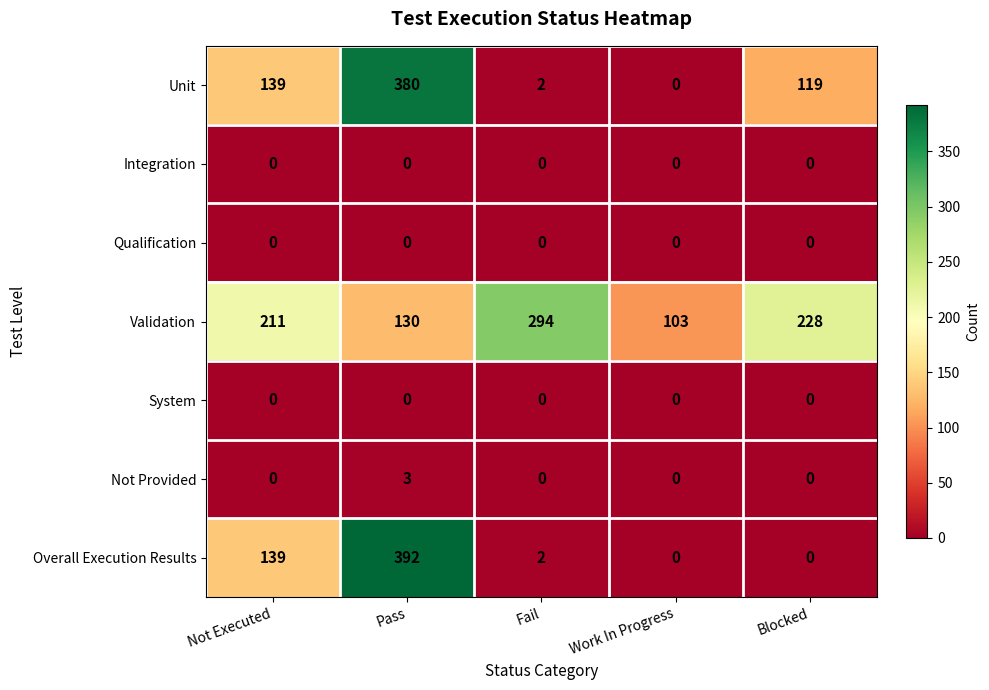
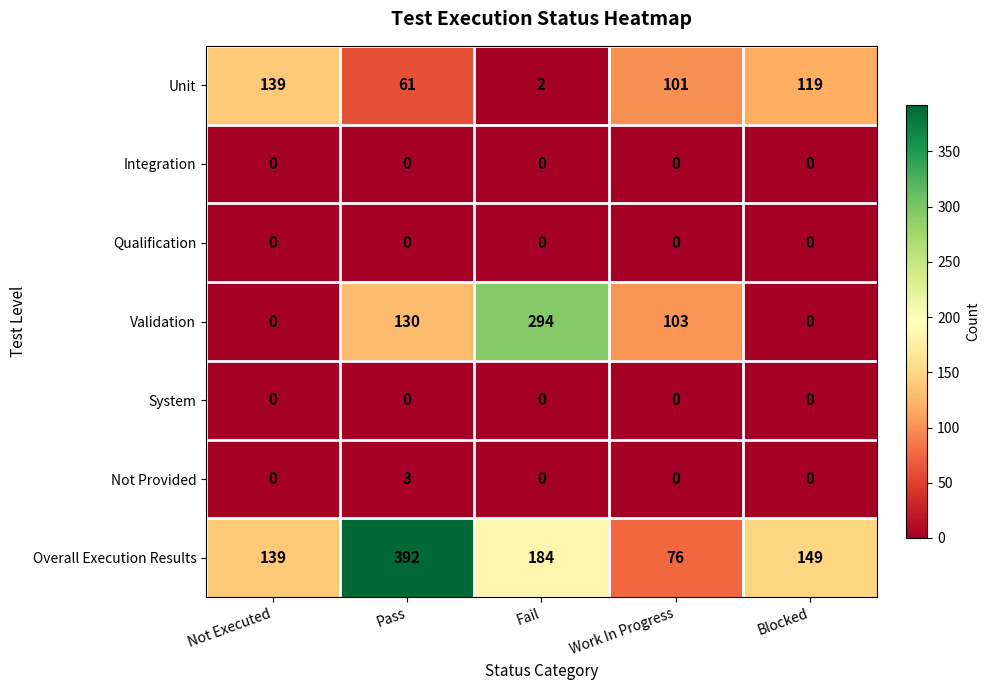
  {
    "Unit": {
      "Not Executed": 139,
-     "Pass": 380,
+     "Pass": 61,
      "Fail": 2,
-     "Work In Progress": 0,
+     "Work In Progress": 101,
      "Blocked": 119
    },
    "Integration": {
      "Not Executed": 0,
      "Pass": 0,
      "Fail": 0,
      "Work In Progress": 0,
      "Blocked": 0
    },
    "Qualification": {
      "Not Executed": 0,
      "Pass": 0,
      "Fail": 0,
      "Work In Progress": 0,
      "Blocked": 0
    },
    "Validation": {
-     "Not Executed": 211,
+     "Not Executed": 0,
      "Pass": 130,
      "Fail": 294,
      "Work In Progress": 103,
-     "Blocked": 228
+     "Blocked": 0
    },
    "System": {
      "Not Executed": 0,
      "Pass": 0,
      "Fail": 0,
      "Work In Progress": 0,
      "Blocked": 0
    },
    "Not Provided": {
      "Not Executed": 0,
      "Pass": 3,
      "Fail": 0,
      "Work In Progress": 0,
      "Blocked": 0
    },
    "Overall Execution Results": {
      "Not Executed": 139,
      "Pass": 392,
-     "Fail": 2,
-     "Work In Progress": 0,
-     "Blocked": 0
+     "Fail": 184,
+     "Work In Progress": 76,
+     "Blocked": 149
    }
  }
